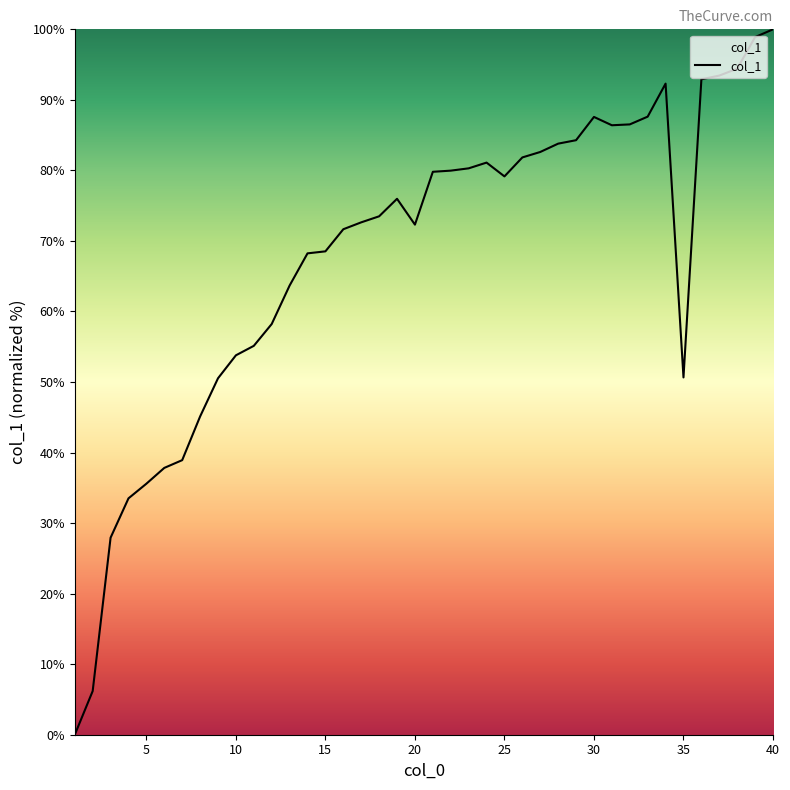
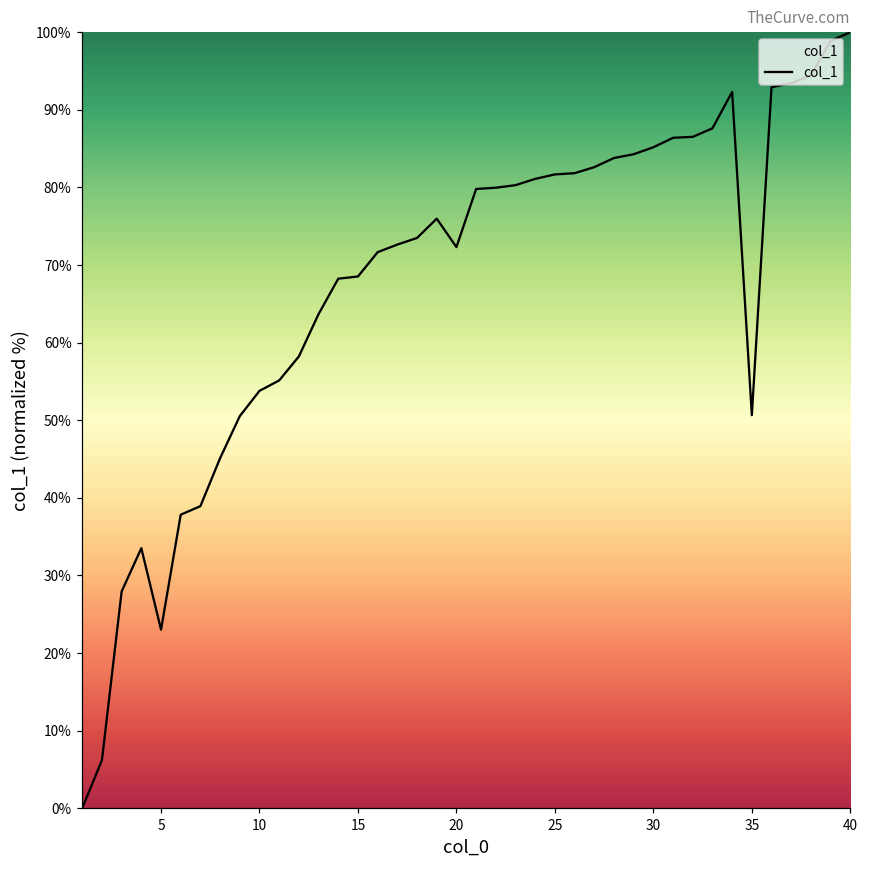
  {
-   "5": "36%",
+   "5": "23%",
    "10": "54%",
    "15": "69%",
    "20": "72%",
-   "25": "79%",
-   "30": "88%",
+   "25": "82%",
+   "30": "85%",
    "35": "51%",
    "40": "100%"
  }
